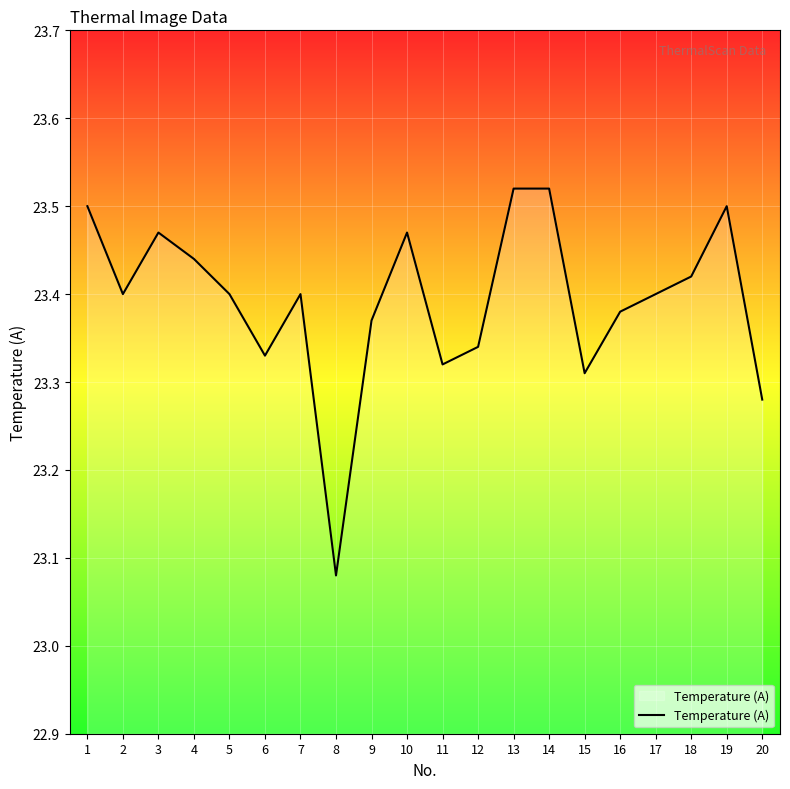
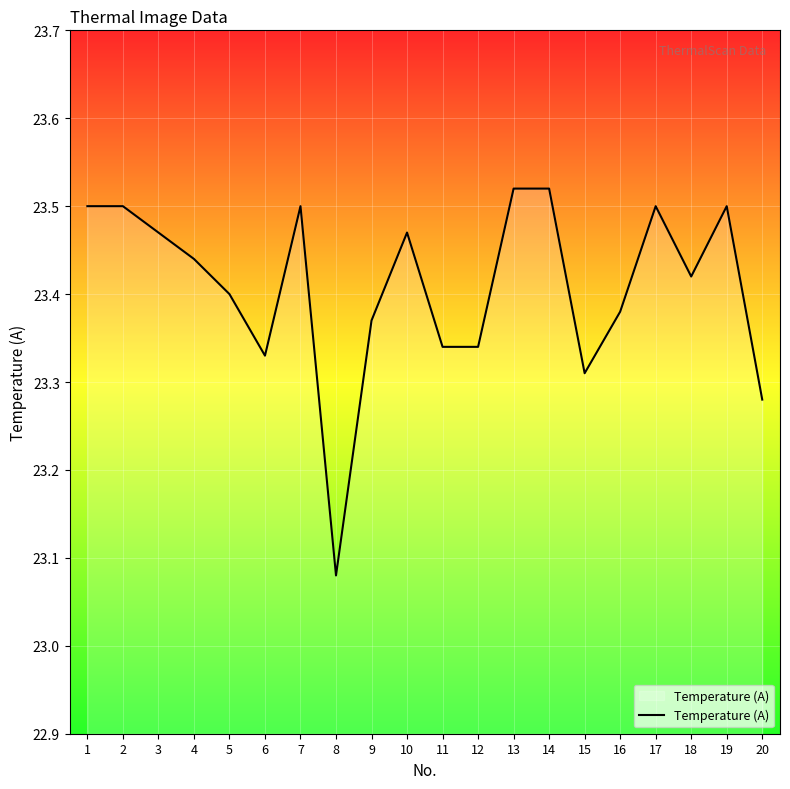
  {
    "1": 23.50,
-   "2": 23.4,
+   "2": 23.5,
    "3": 23.47,
    "4": 23.44,
    "5": 23.40,
    "6": 23.33,
-   "7": 23.4,
+   "7": 23.5,
    "8": 23.08,
    "9": 23.37,
    "10": 23.47,
-   "11": 23.32,
+   "11": 23.34,
    "12": 23.34,
    "13": 23.52,
    "14": 23.52,
    "15": 23.31,
    "16": 23.38,
-   "17": 23.4,
+   "17": 23.5,
    "18": 23.42,
    "19": 23.50,
    "20": 23.28
  }
